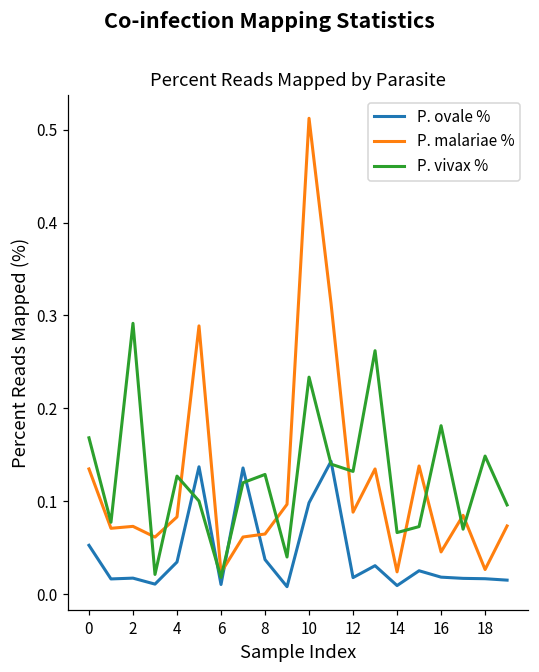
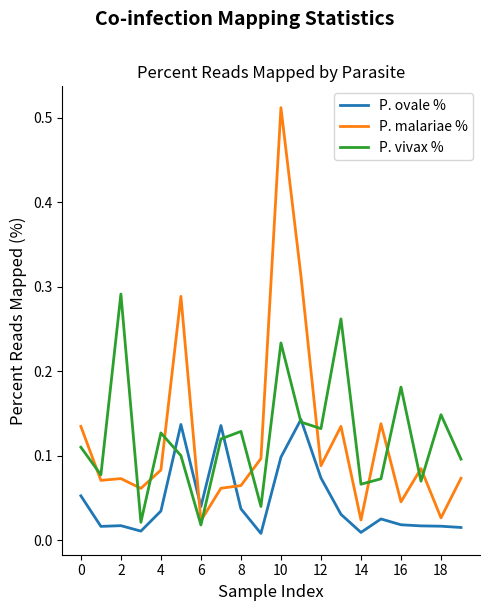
  {
    "P. ovale %": {
      "0": 0.05,
      "2": 0.02,
      "4": 0.03,
-     "6": 0.01,
+     "6": 0.04,
      "8": 0.04,
      "10": 0.10,
-     "12": 0.02,
+     "12": 0.07,
      "14": 0.01,
      "16": 0.02,
      "18": 0.02
    },
    "P. malariae %": {
      "0": 0.13,
      "2": 0.07,
      "4": 0.08,
      "6": 0.02,
      "8": 0.06,
      "10": 0.51,
      "12": 0.09,
      "14": 0.02,
      "16": 0.05,
      "18": 0.03
    },
    "P. vivax %": {
-     "0": 0.17,
+     "0": 0.11,
      "2": 0.29,
      "4": 0.13,
      "6": 0.02,
      "8": 0.13,
      "10": 0.23,
      "12": 0.13,
      "14": 0.07,
      "16": 0.18,
      "18": 0.15
    }
  }
